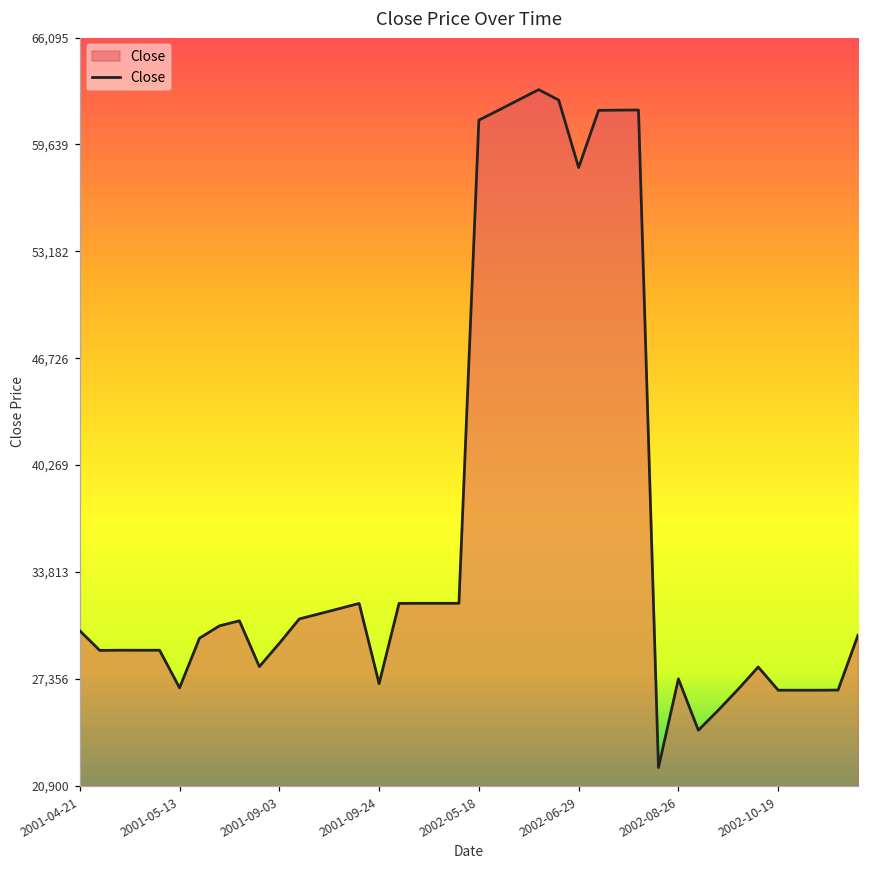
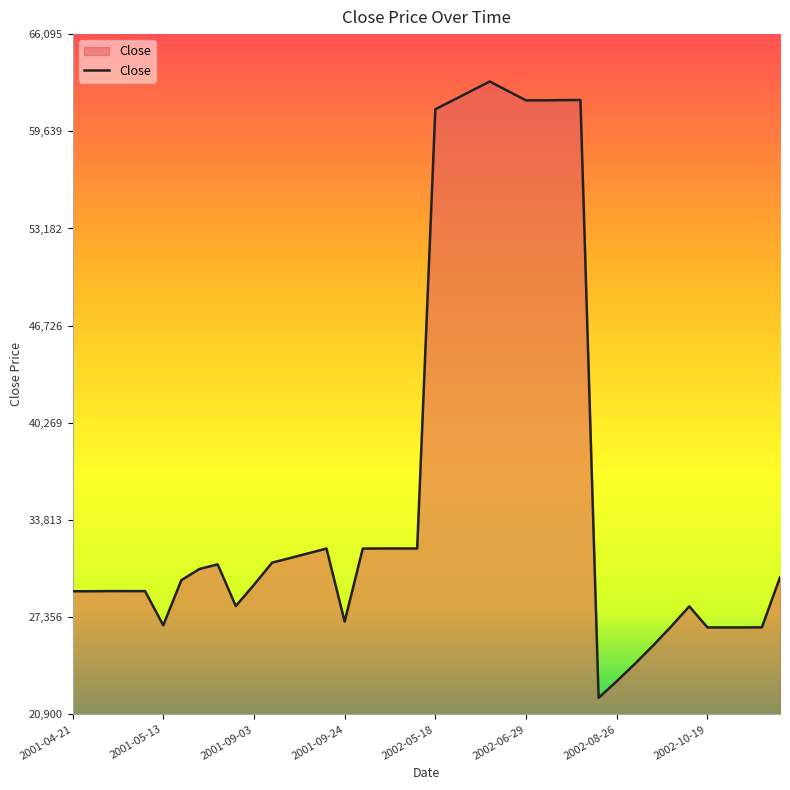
  {
-   "2001-04-21": "30,300",
+   "2001-04-21": "29,100",
    "2001-05-13": "26,800",
    "2001-09-03": "29,500",
    "2001-09-24": "27,100",
    "2002-05-18": "61,100",
-   "2002-06-29": "58,200",
-   "2002-08-26": "27,400",
+   "2002-06-29": "61,700",
+   "2002-08-26": "23,100",
    "2002-10-19": "26,700"
  }
